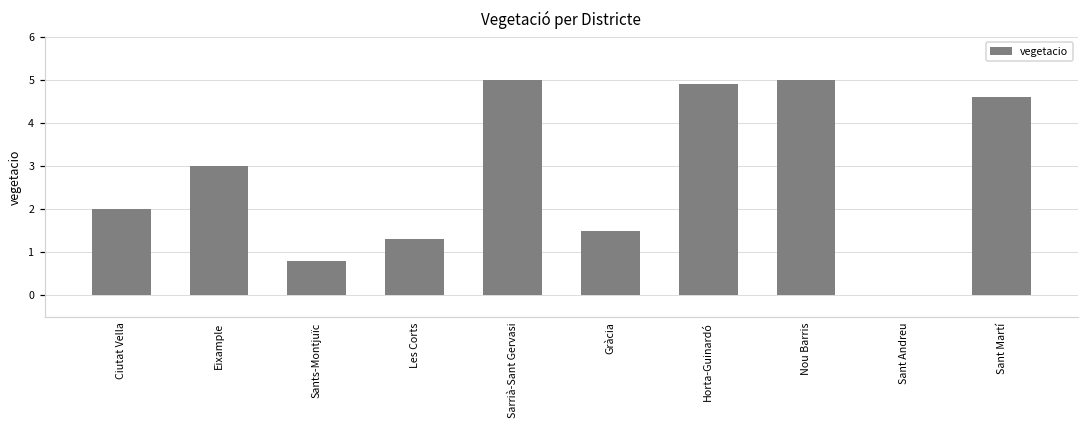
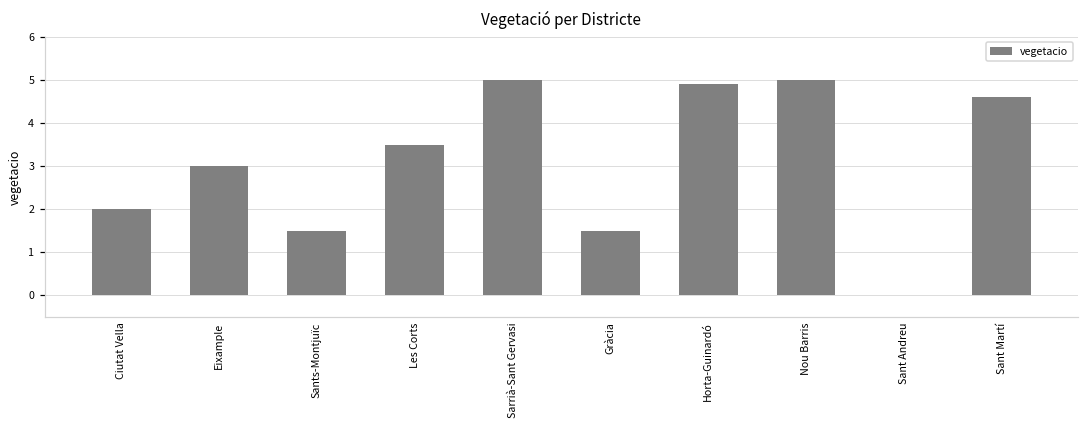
  {
    "Ciutat Vella": 2.0,
    "Eixample": 3.0,
-   "Sants-Montjuïc": 0.8,
-   "Les Corts": 1.3,
+   "Sants-Montjuïc": 1.5,
+   "Les Corts": 3.5,
    "Sarrià-Sant Gervasi": 5.0,
    "Gràcia": 1.5,
    "Horta-Guinardó": 4.9,
    "Nou Barris": 5.0,
    "Sant Andreu": 0.0,
    "Sant Martí": 4.6
  }
